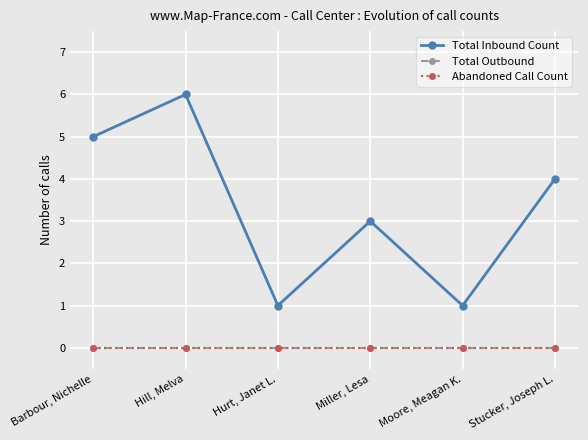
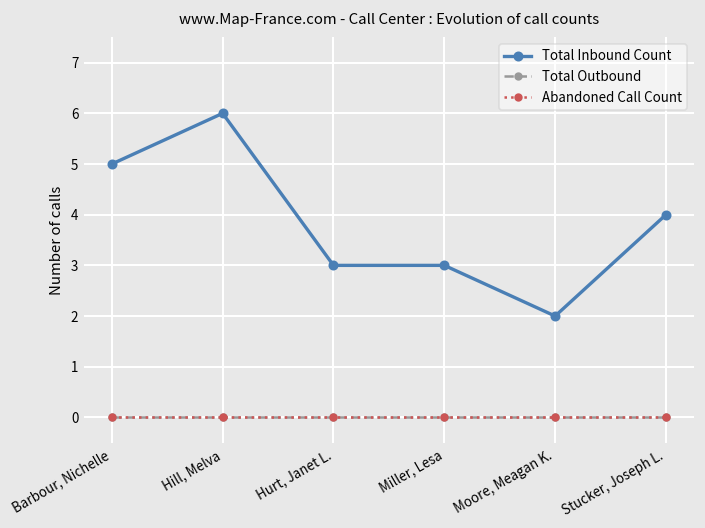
  {
    "Total Inbound Count": {
      "Barbour, Nichelle": 5,
      "Hill, Melva": 6,
-     "Hurt, Janet L.": 1,
+     "Hurt, Janet L.": 3,
      "Miller, Lesa": 3,
-     "Moore, Meagan K.": 1,
+     "Moore, Meagan K.": 2,
      "Stucker, Joseph L.": 4
    },
    "Abandoned Call Count": {
      "Barbour, Nichelle": 0,
      "Hill, Melva": 0,
      "Hurt, Janet L.": 0,
      "Miller, Lesa": 0,
      "Moore, Meagan K.": 0,
      "Stucker, Joseph L.": 0
    }
  }
